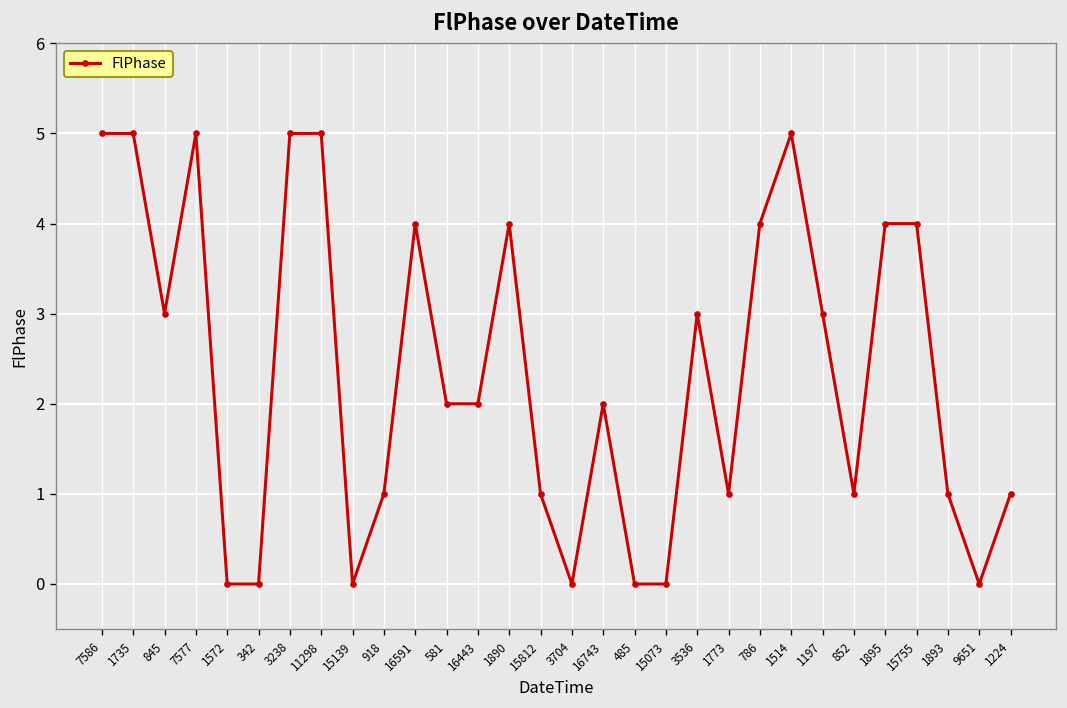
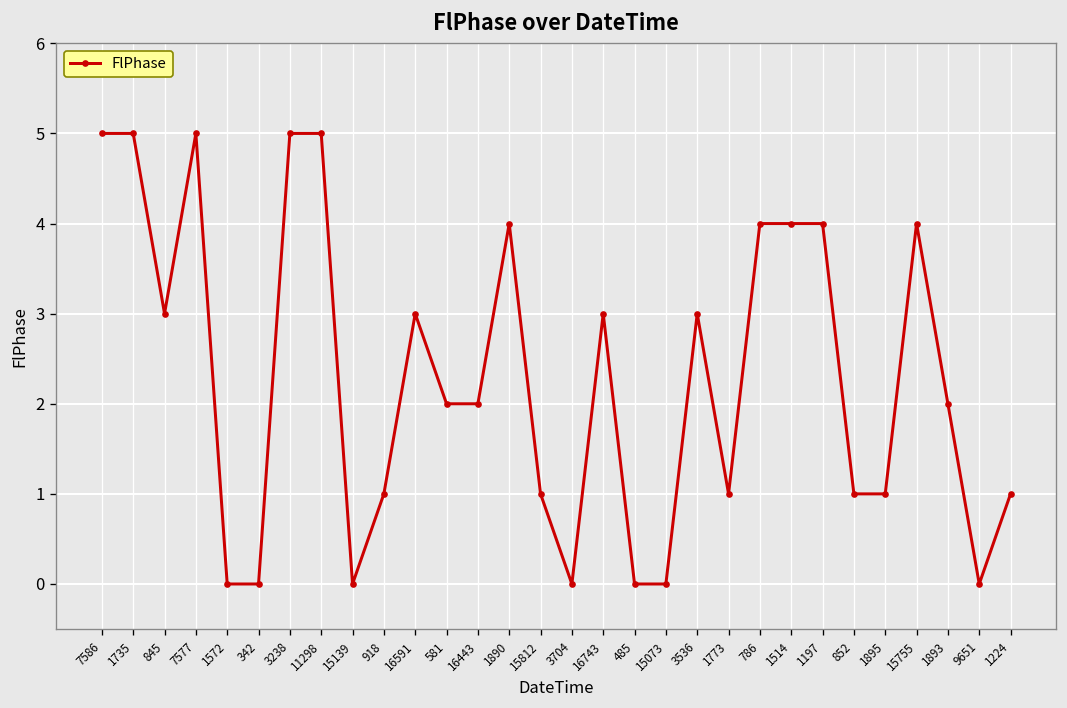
  {
    "7586": 5,
    "1735": 5,
    "845": 3,
    "7577": 5,
    "1572": 0,
    "342": 0,
    "3238": 5,
    "11298": 5,
    "15139": 0,
    "918": 1,
-   "16591": 4,
+   "16591": 3,
    "581": 2,
    "16443": 2,
    "1890": 4,
    "15812": 1,
    "3704": 0,
-   "16743": 2,
+   "16743": 3,
    "485": 0,
    "15073": 0,
    "3536": 3,
    "1773": 1,
    "786": 4,
-   "1514": 5,
-   "1197": 3,
+   "1514": 4,
+   "1197": 4,
    "852": 1,
-   "1895": 4,
+   "1895": 1,
    "15755": 4,
-   "1893": 1,
+   "1893": 2,
    "9651": 0,
    "1224": 1
  }
